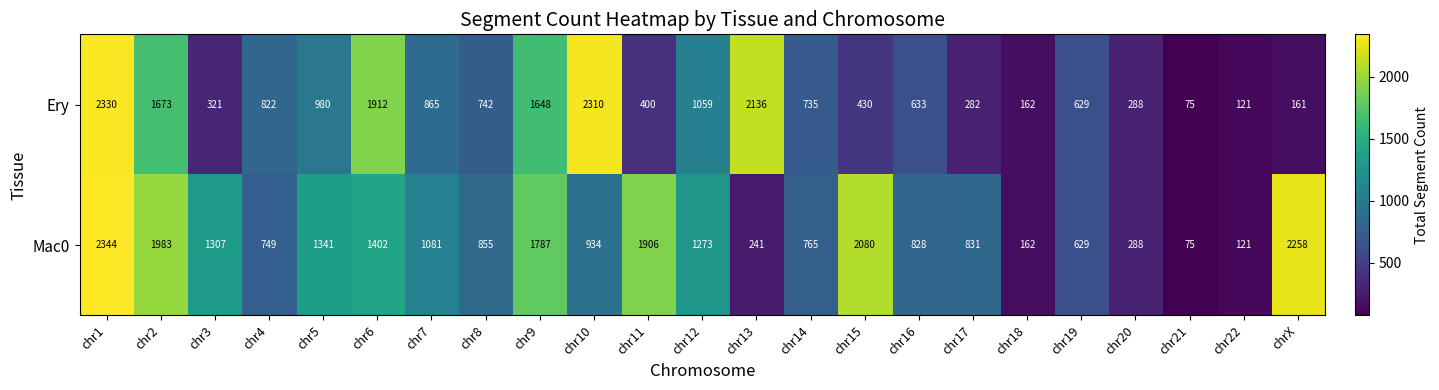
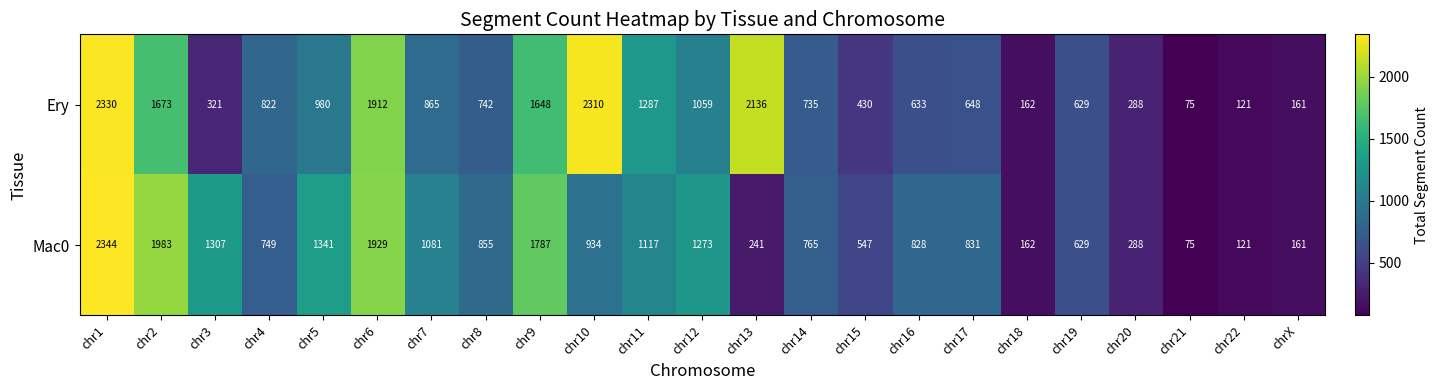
  {
    "Ery": {
      "chr1": 2330,
      "chr2": 1673,
      "chr3": 321,
      "chr4": 822,
      "chr5": 980,
      "chr6": 1912,
      "chr7": 865,
      "chr8": 742,
      "chr9": 1648,
      "chr10": 2310,
-     "chr11": 400,
+     "chr11": 1287,
      "chr12": 1059,
      "chr13": 2136,
      "chr14": 735,
      "chr15": 430,
      "chr16": 633,
-     "chr17": 282,
+     "chr17": 648,
      "chr18": 162,
      "chr19": 629,
      "chr20": 288,
      "chr21": 75,
      "chr22": 121,
      "chrX": 161
    },
    "Mac0": {
      "chr1": 2344,
      "chr2": 1983,
      "chr3": 1307,
      "chr4": 749,
      "chr5": 1341,
-     "chr6": 1402,
+     "chr6": 1929,
      "chr7": 1081,
      "chr8": 855,
      "chr9": 1787,
      "chr10": 934,
-     "chr11": 1906,
+     "chr11": 1117,
      "chr12": 1273,
      "chr13": 241,
      "chr14": 765,
-     "chr15": 2080,
+     "chr15": 547,
      "chr16": 828,
      "chr17": 831,
      "chr18": 162,
      "chr19": 629,
      "chr20": 288,
      "chr21": 75,
      "chr22": 121,
-     "chrX": 2258
+     "chrX": 161
    }
  }
